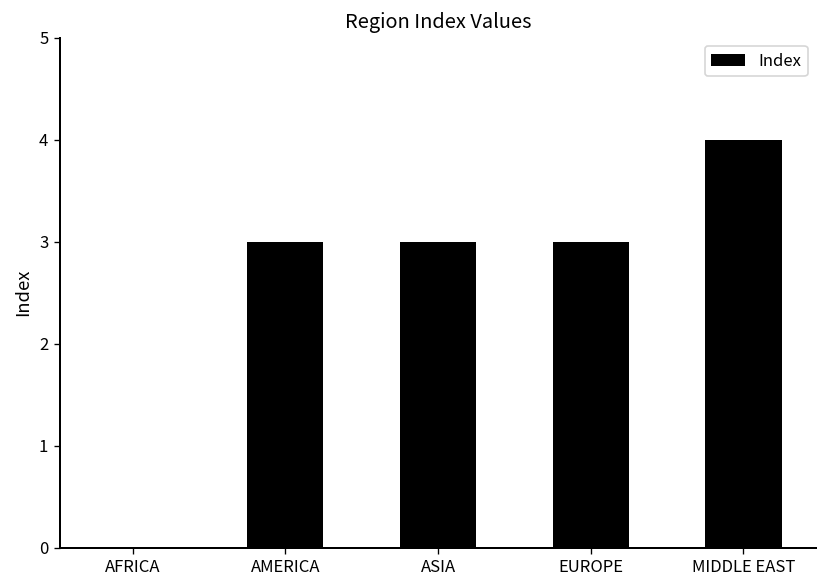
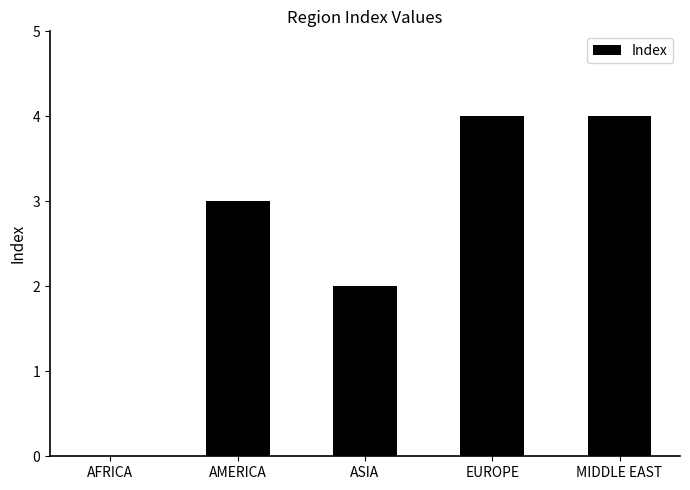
  {
    "AFRICA": 0,
    "AMERICA": 3,
-   "ASIA": 3,
-   "EUROPE": 3,
+   "ASIA": 2,
+   "EUROPE": 4,
    "MIDDLE EAST": 4
  }
